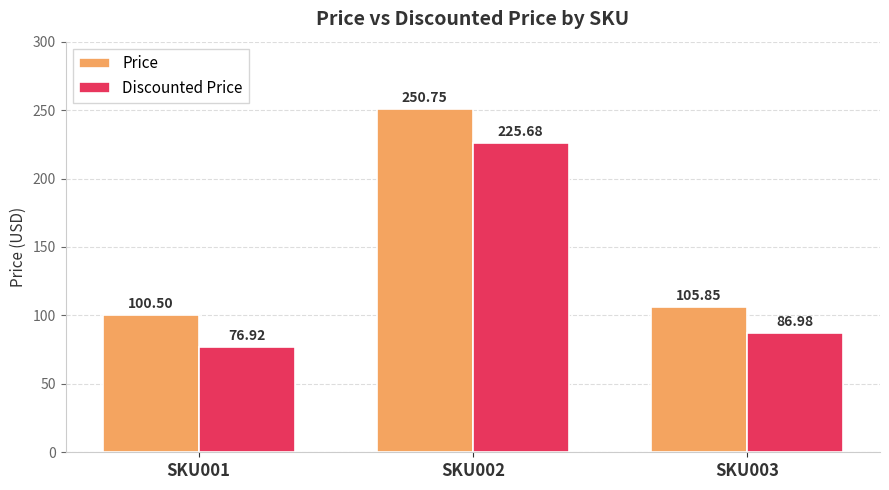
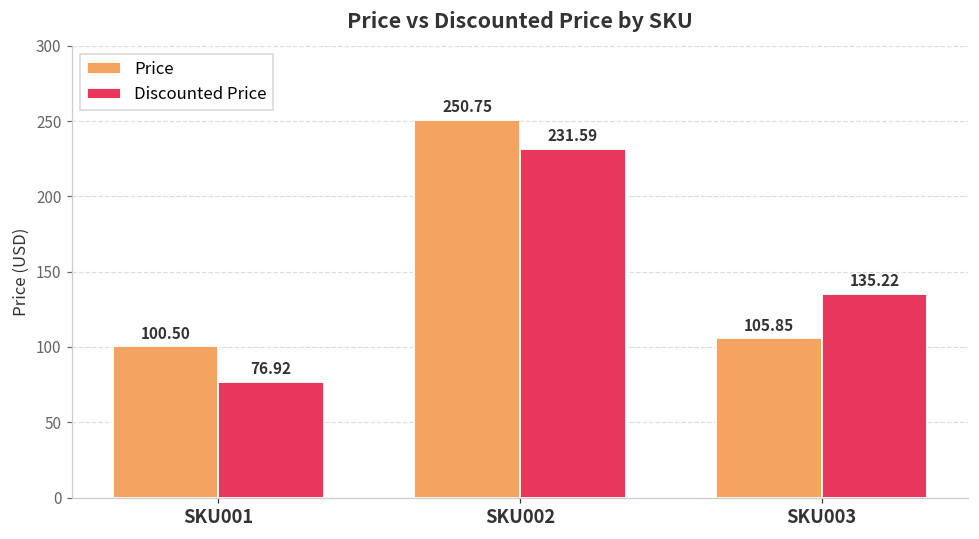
  {
    "Price": {
      "SKU001": 100.50,
      "SKU002": 250.75,
      "SKU003": 105.85
    },
    "Discounted Price": {
      "SKU001": 76.92,
-     "SKU002": 225.68,
-     "SKU003": 86.98
+     "SKU002": 231.59,
+     "SKU003": 135.22
    }
  }
